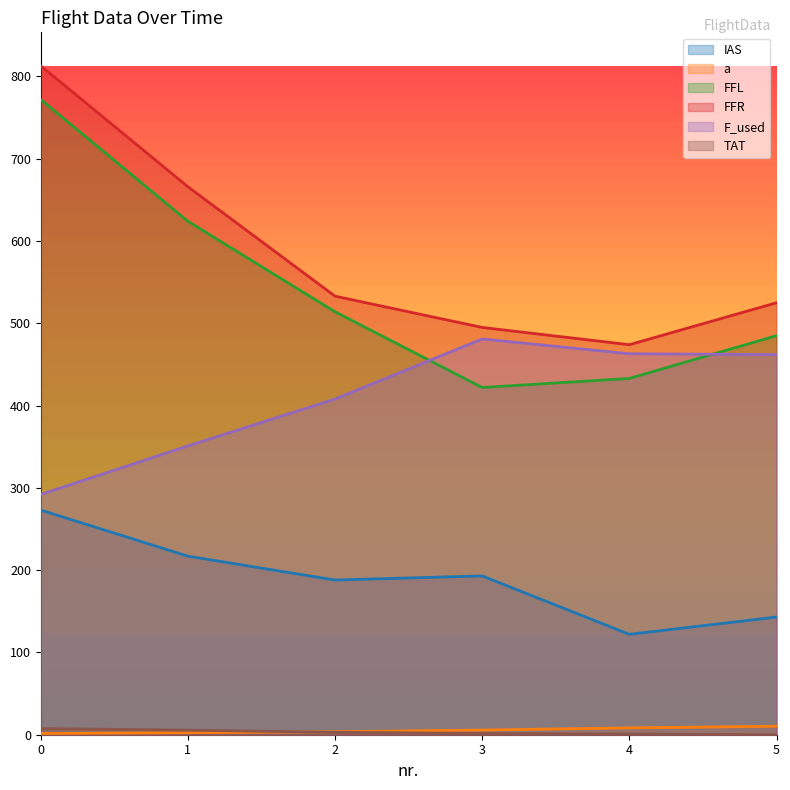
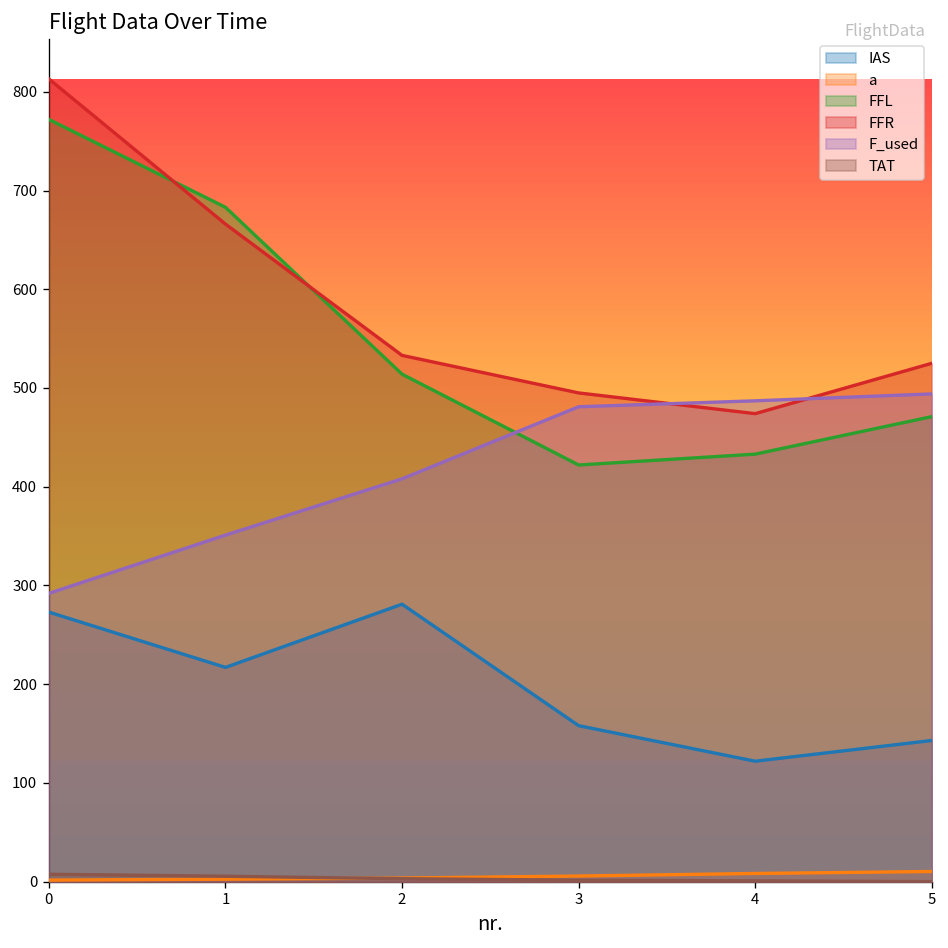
  {
    "IAS": {
      "0": 270,
      "1": 220,
-     "2": 190,
-     "3": 190,
+     "2": 280,
+     "3": 160,
      "4": 120,
      "5": 140
    },
    "FFL": {
      "0": 770,
-     "1": 620,
+     "1": 680,
      "2": 510,
      "3": 420,
      "4": 430,
-     "5": 490
+     "5": 470
    },
    "F_used": {
      "0": 290,
      "1": 350,
      "2": 410,
      "3": 480,
-     "4": 460,
-     "5": 460
+     "4": 490,
+     "5": 490
    }
  }
